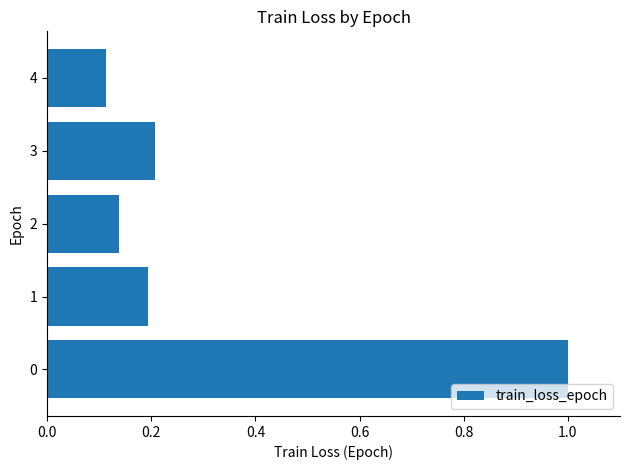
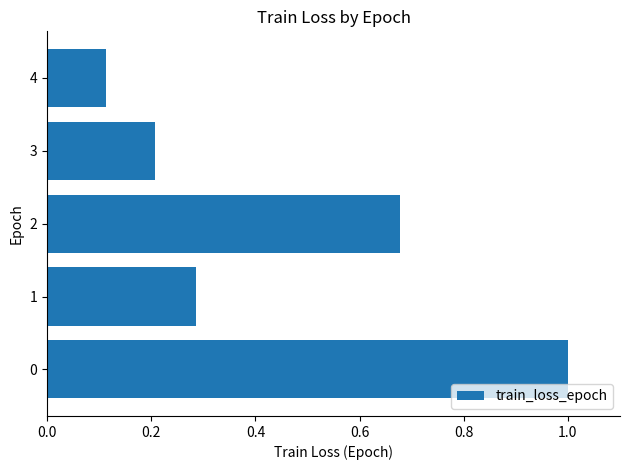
  {
    "4": 0.11,
    "3": 0.21,
-   "2": 0.14,
-   "1": 0.19,
+   "2": 0.68,
+   "1": 0.29,
    "0": 1.00
  }
